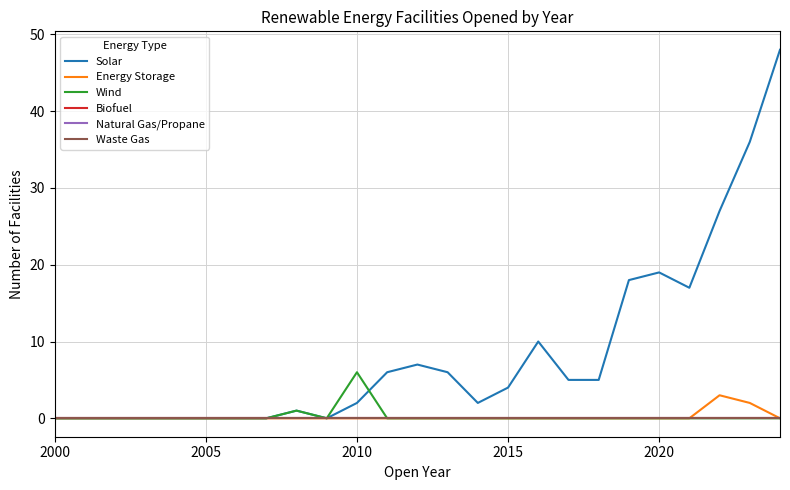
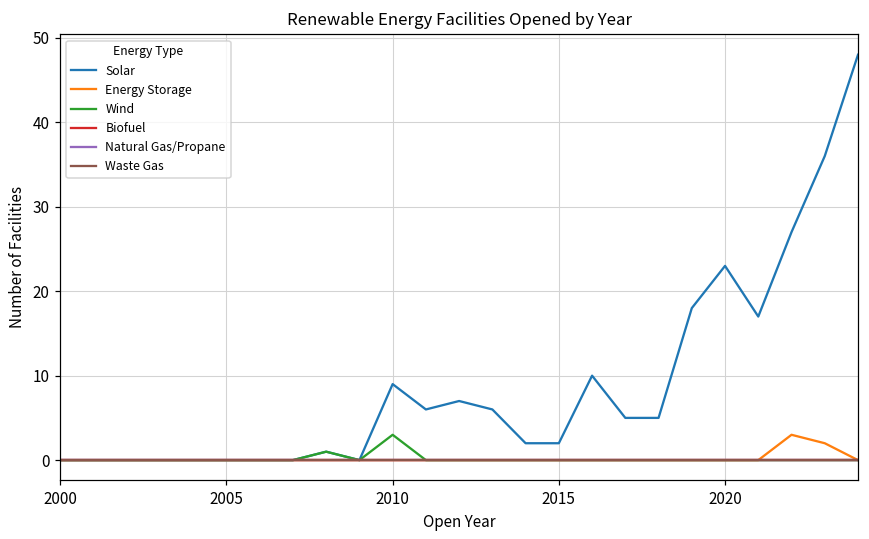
  {
    "Solar": {
-     "2010": 2,
-     "2015": 4,
-     "2020": 19
+     "2010": 9,
+     "2015": 2,
+     "2020": 23
    },
    "Wind": {
-     "2010": 6
+     "2010": 3
    }
  }
